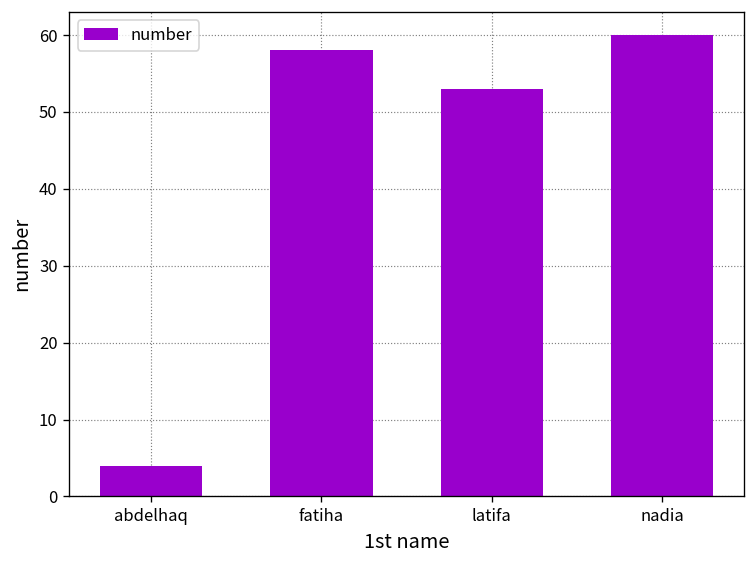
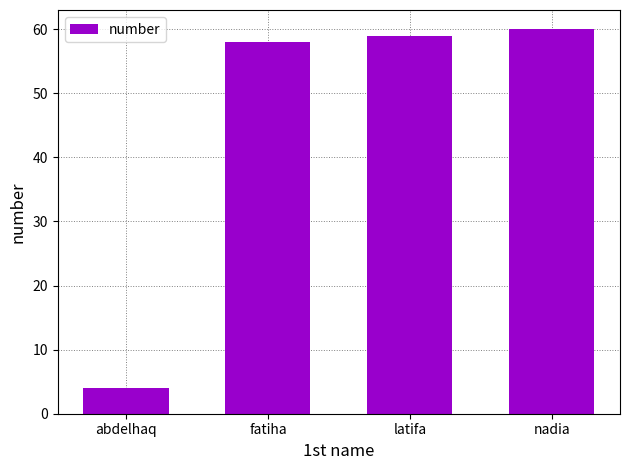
  {
    "abdelhaq": 4,
    "fatiha": 58,
-   "latifa": 53,
+   "latifa": 59,
    "nadia": 60
  }
